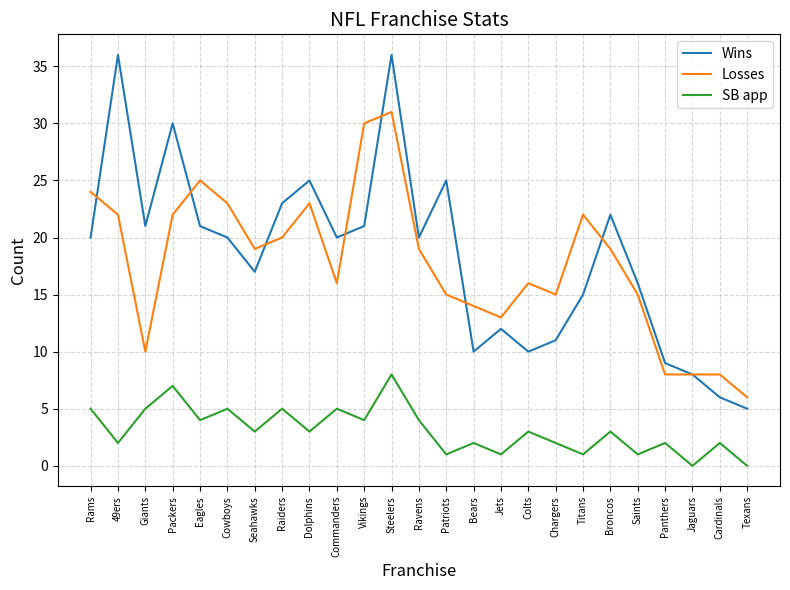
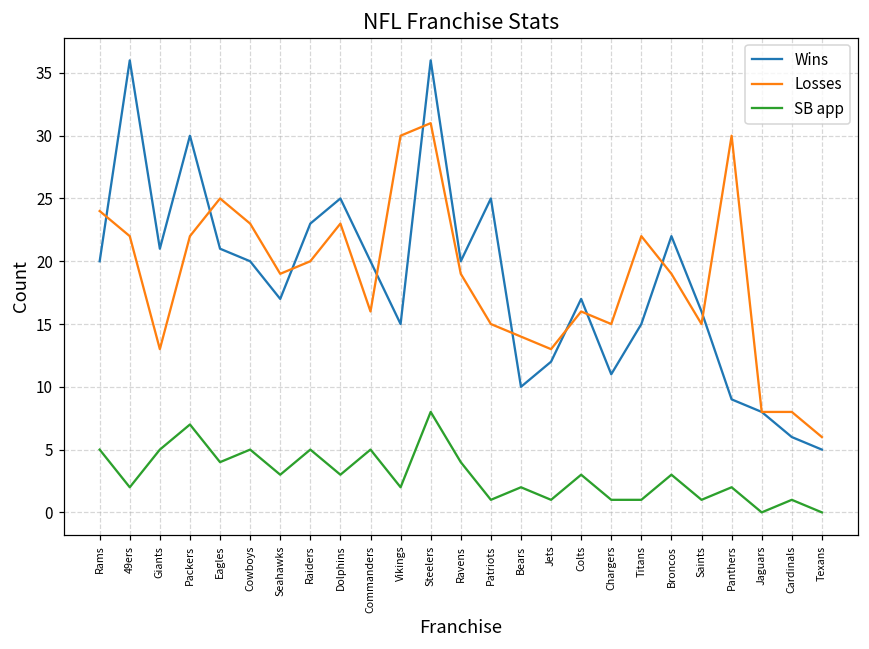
  {
    "Wins": {
      "Rams": 20,
      "49ers": 36,
      "Giants": 21,
      "Packers": 30,
      "Eagles": 21,
      "Cowboys": 20,
      "Seahawks": 17,
      "Raiders": 23,
      "Dolphins": 25,
      "Commanders": 20,
-     "Vikings": 21,
+     "Vikings": 15,
      "Steelers": 36,
      "Ravens": 20,
      "Patriots": 25,
      "Bears": 10,
      "Jets": 12,
-     "Colts": 10,
+     "Colts": 17,
      "Chargers": 11,
      "Titans": 15,
      "Broncos": 22,
      "Saints": 16,
      "Panthers": 9,
      "Cardinals": 6,
      "Texans": 5
    },
    "Losses": {
      "Rams": 24,
      "49ers": 22,
-     "Giants": 10,
+     "Giants": 13,
      "Packers": 22,
      "Eagles": 25,
      "Cowboys": 23,
      "Seahawks": 19,
      "Raiders": 20,
      "Dolphins": 23,
      "Commanders": 16,
      "Vikings": 30,
      "Steelers": 31,
      "Ravens": 19,
      "Patriots": 15,
      "Bears": 14,
      "Jets": 13,
      "Colts": 16,
      "Chargers": 15,
      "Titans": 22,
      "Broncos": 19,
      "Saints": 15,
-     "Panthers": 8,
+     "Panthers": 30,
      "Cardinals": 8,
      "Texans": 6
    },
    "SB app": {
      "Rams": 5,
      "49ers": 2,
      "Giants": 5,
      "Packers": 7,
      "Eagles": 4,
      "Cowboys": 5,
      "Seahawks": 3,
      "Raiders": 5,
      "Dolphins": 3,
      "Commanders": 5,
-     "Vikings": 4,
+     "Vikings": 2,
      "Steelers": 8,
      "Ravens": 4,
      "Patriots": 1,
      "Bears": 2,
      "Jets": 1,
      "Colts": 3,
-     "Chargers": 2,
+     "Chargers": 1,
      "Titans": 1,
      "Broncos": 3,
      "Saints": 1,
      "Panthers": 2,
      "Jaguars": 0,
-     "Cardinals": 2,
+     "Cardinals": 1,
      "Texans": 0
    }
  }
